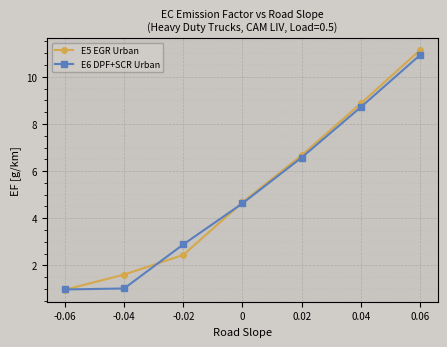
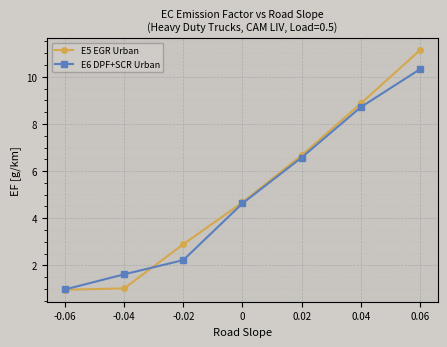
  {
    "E5 EGR Urban": {
-     "-0.04": 1.6,
-     "-0.02": 2.4,
+     "-0.04": 1.0,
+     "-0.02": 2.9,
      "0.04": 8.9,
      "0.06": 11.1
    },
    "E6 DPF+SCR Urban": {
-     "-0.04": 1.0,
-     "-0.02": 2.9,
+     "-0.04": 1.6,
+     "-0.02": 2.2,
      "0.04": 8.7,
-     "0.06": 10.9
+     "0.06": 10.3
    }
  }
